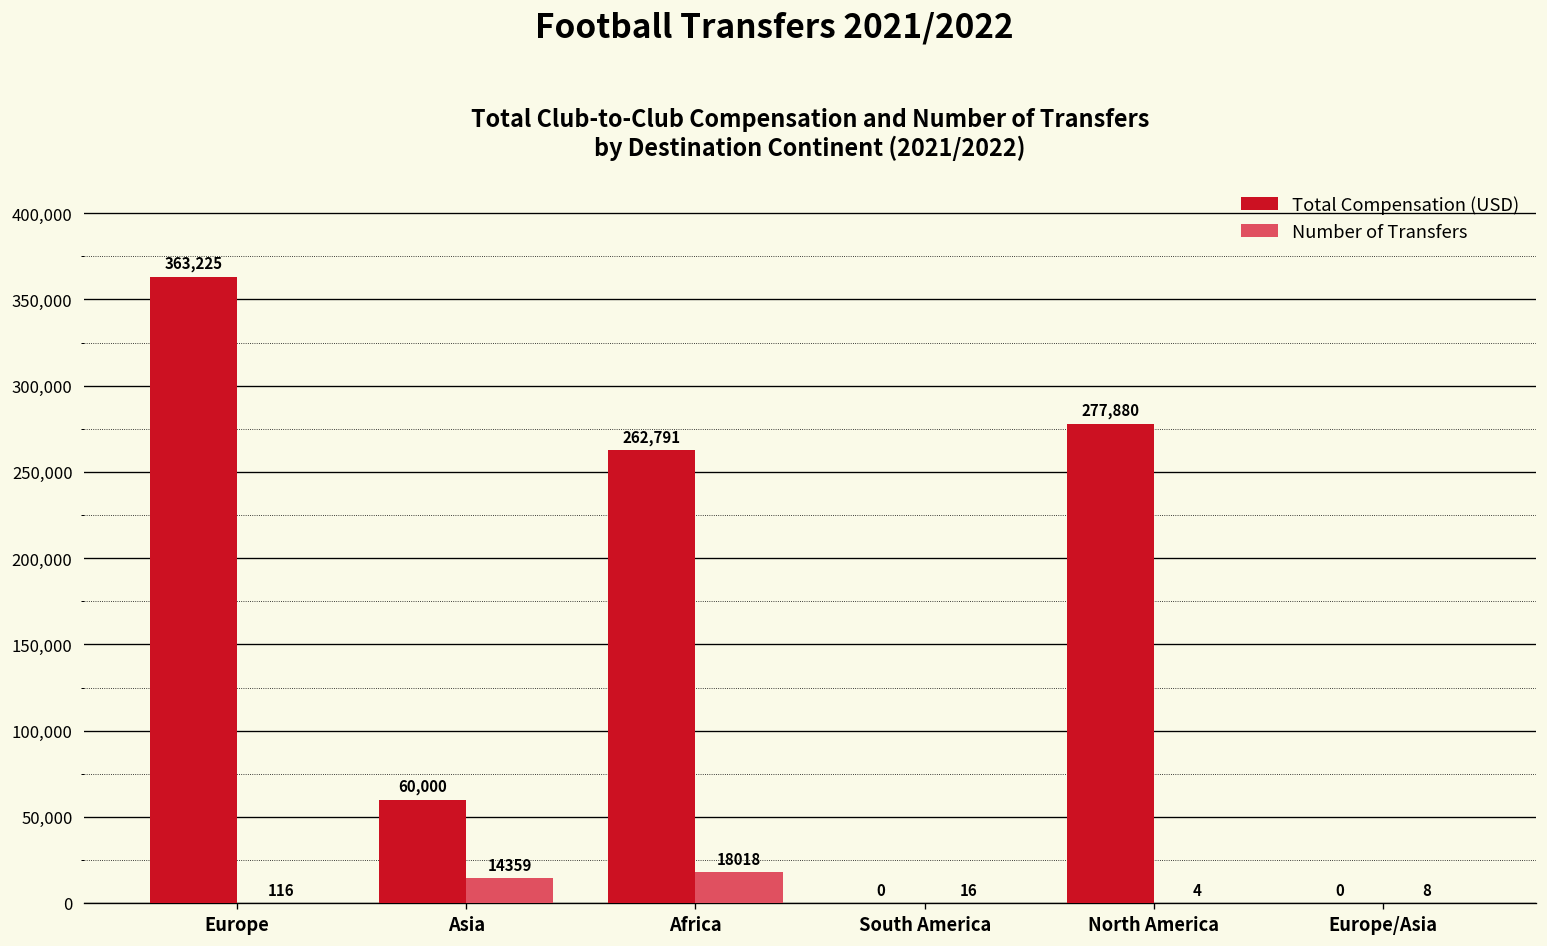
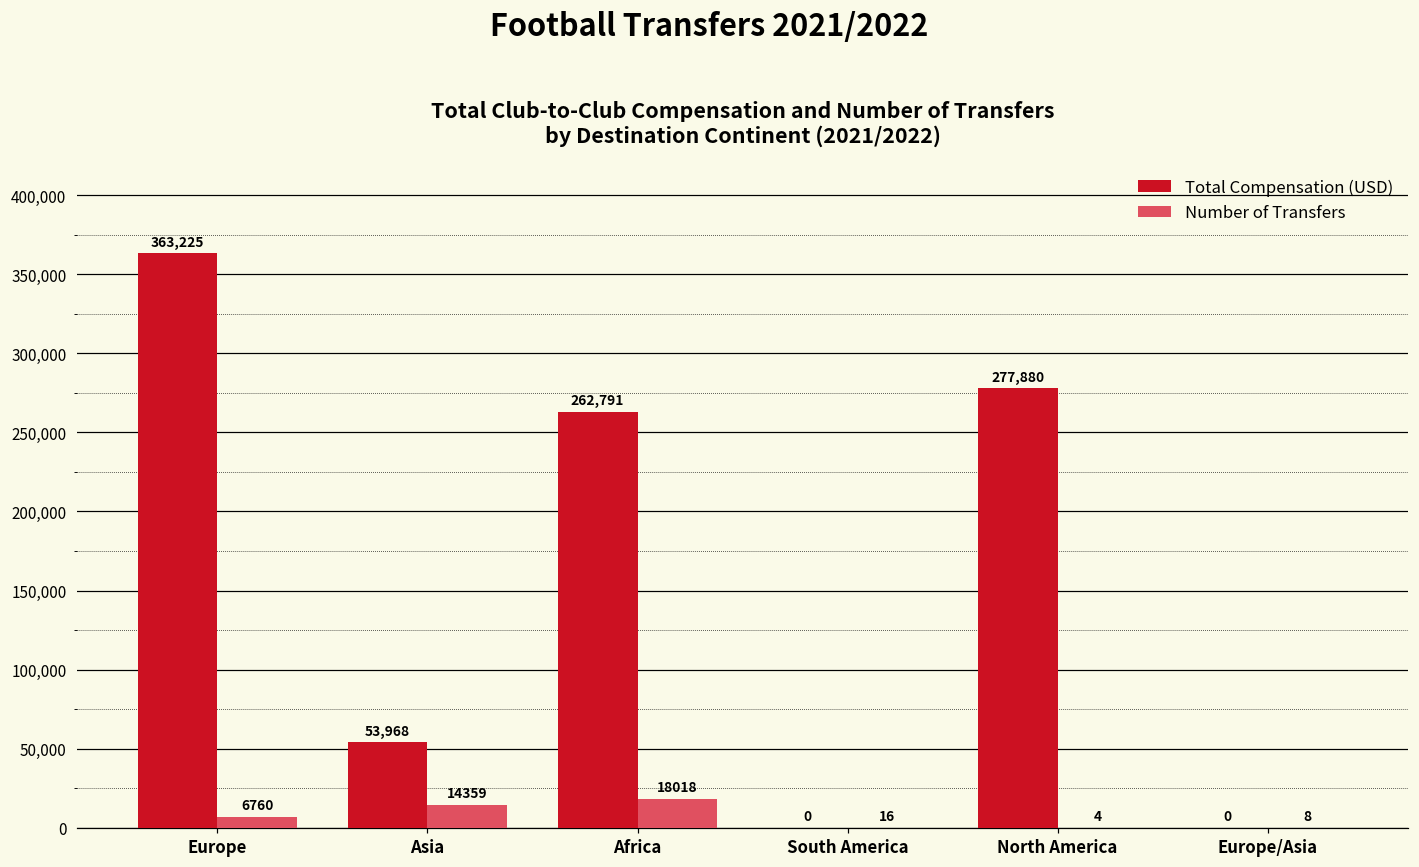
  {
    "Total Compensation (USD)": {
      "Europe": "363,225",
-     "Asia": "60,000",
+     "Asia": "53,968",
      "Africa": "262,791",
      "South America": "0",
      "North America": "277,880",
      "Europe/Asia": "0"
    },
    "Number of Transfers": {
-     "Europe": "116",
+     "Europe": "6760",
      "Asia": "14359",
      "Africa": "18018",
      "South America": "16",
      "North America": "4",
      "Europe/Asia": "8"
    }
  }
